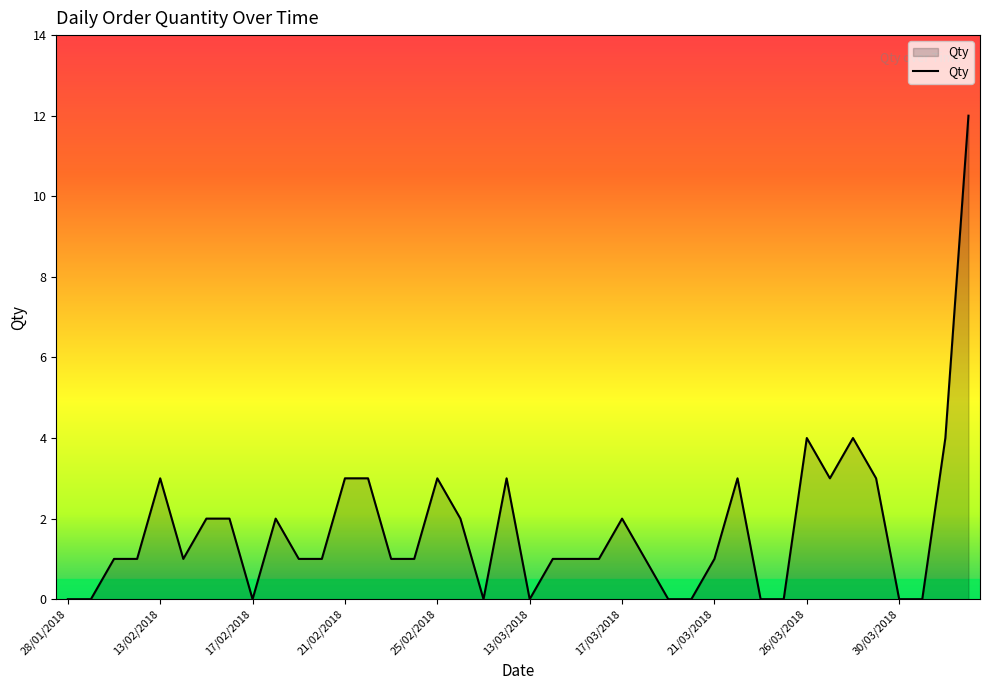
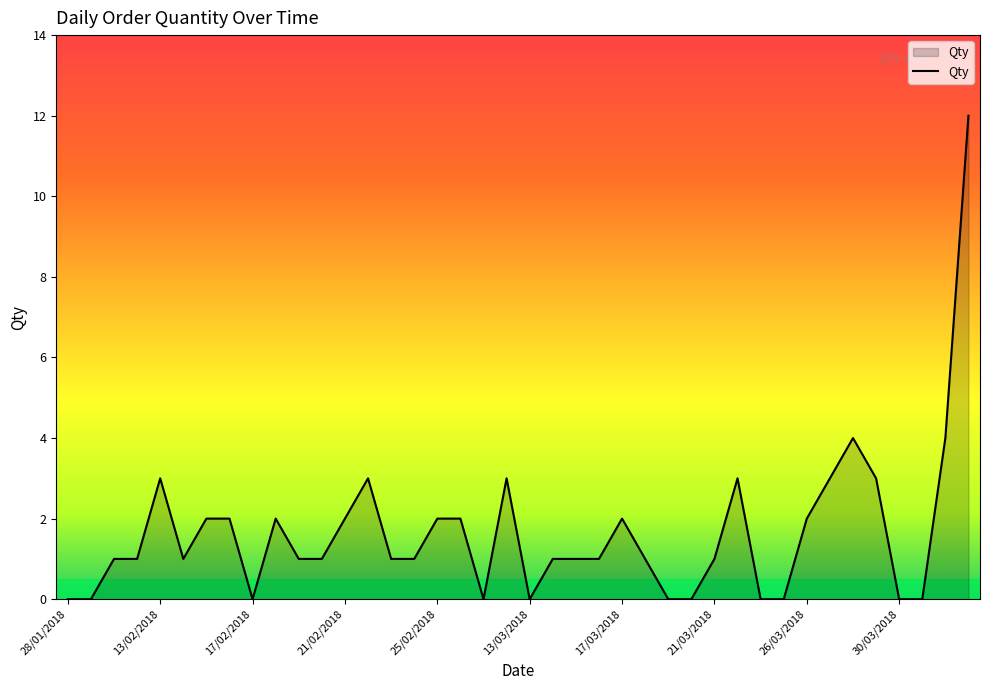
  {
    "13/02/2018": 3,
-   "21/02/2018": 3,
-   "25/02/2018": 3,
+   "21/02/2018": 2,
+   "25/02/2018": 2,
    "17/03/2018": 2,
    "21/03/2018": 1,
-   "26/03/2018": 4
+   "26/03/2018": 2
  }
